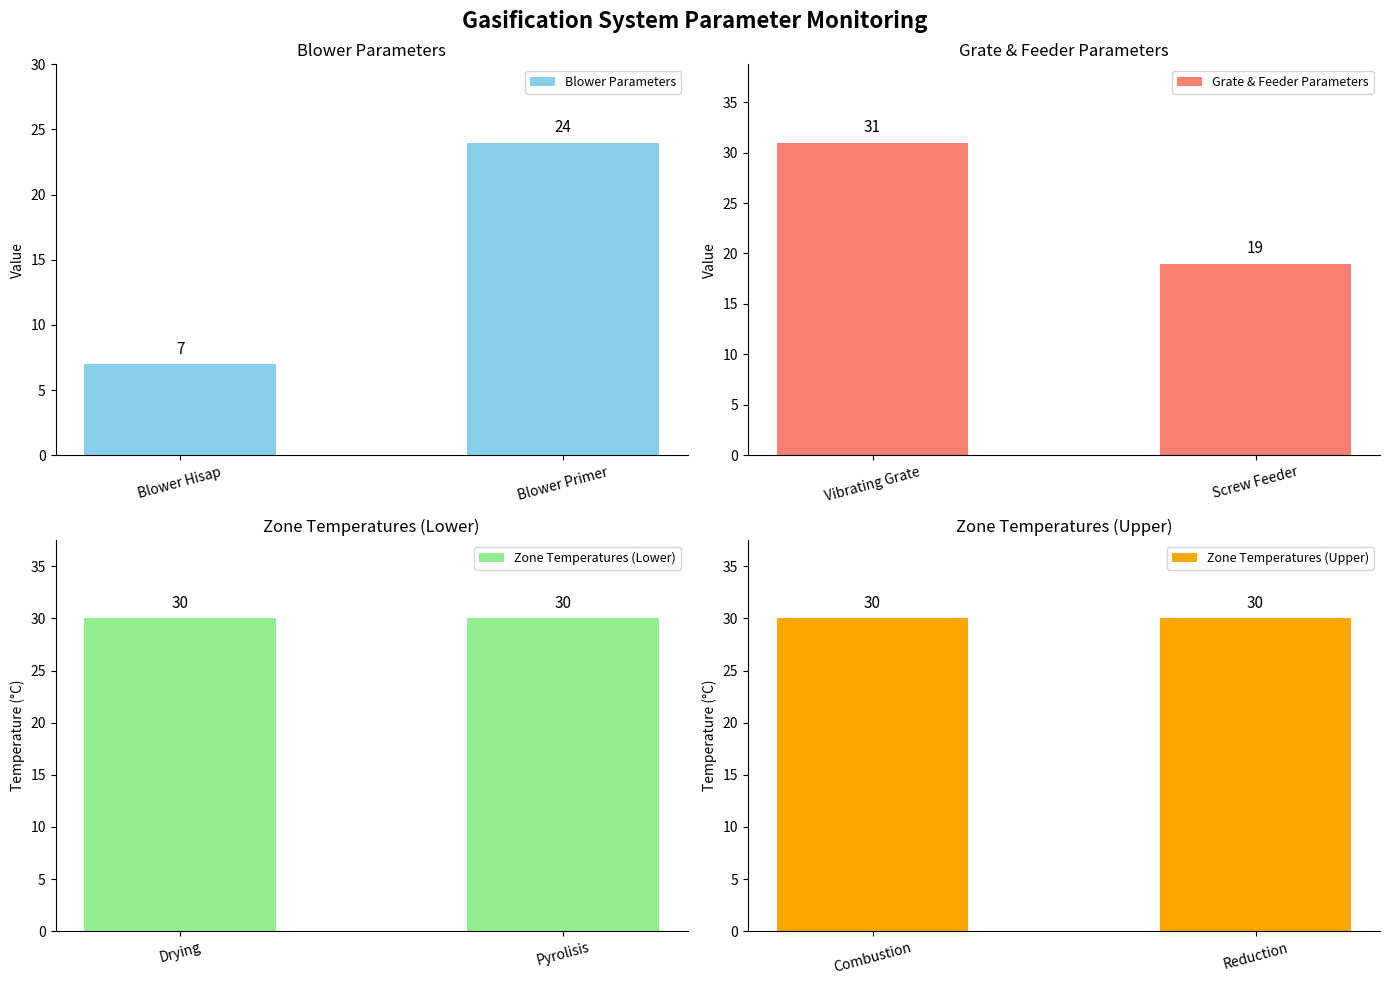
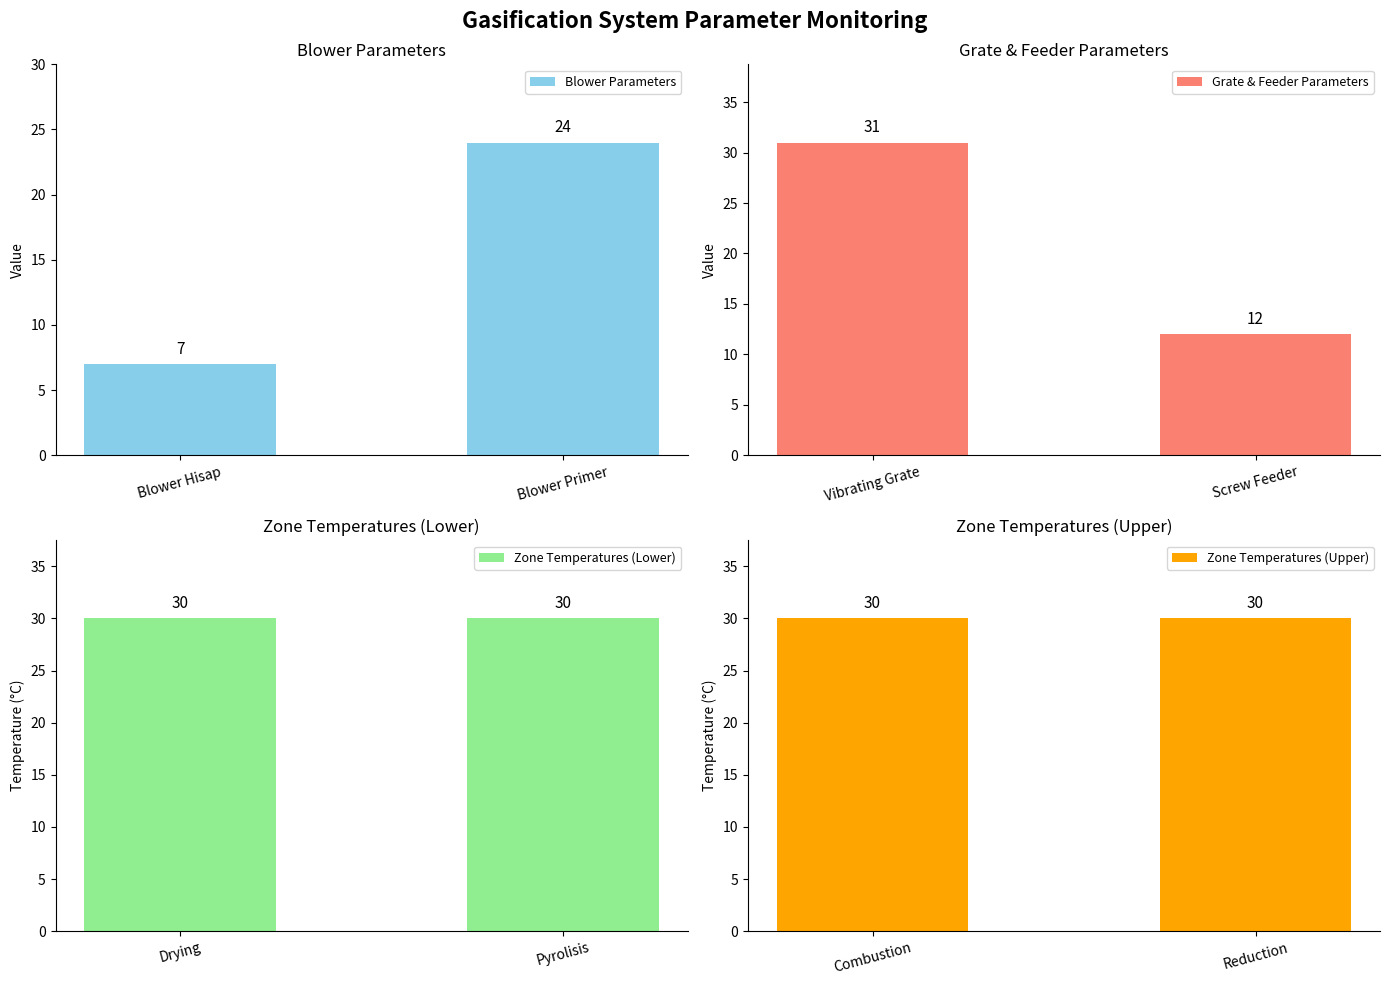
  {
    "Blower Parameters": {
      "Blower Hisap": 7,
      "Blower Primer": 24
    },
    "Grate & Feeder Parameters": {
      "Vibrating Grate": 31,
-     "Screw Feeder": 19
+     "Screw Feeder": 12
    },
    "Zone Temperatures (Lower)": {
      "Drying": 30,
      "Pyrolisis": 30
    },
    "Zone Temperatures (Upper)": {
      "Combustion": 30,
      "Reduction": 30
    }
  }
